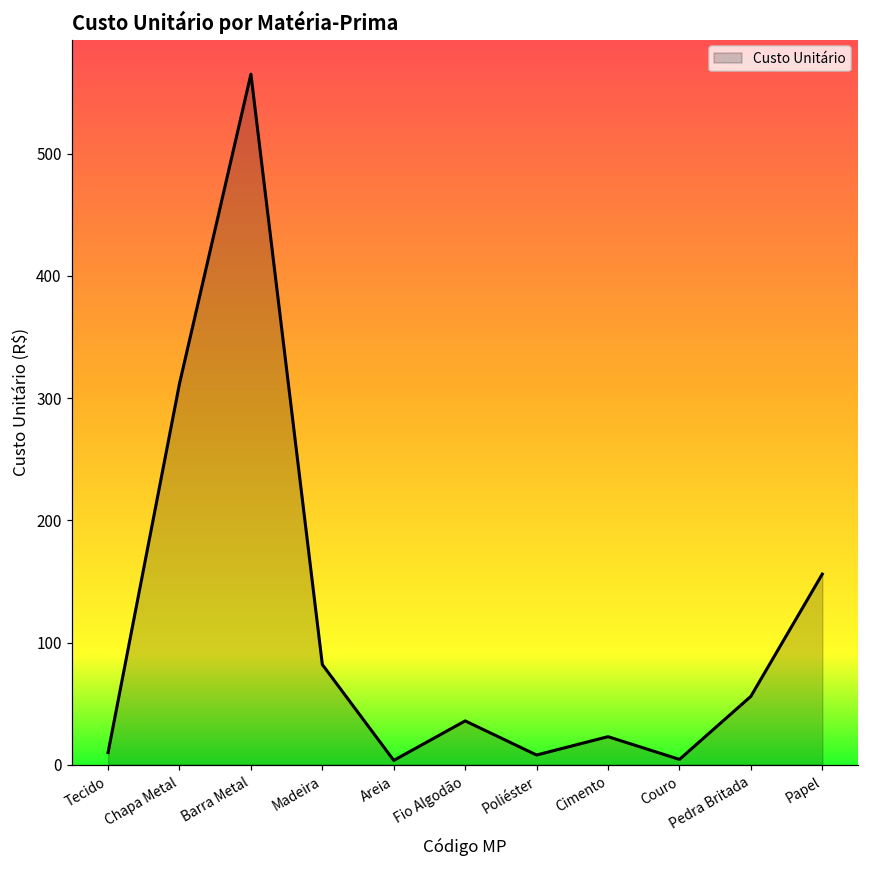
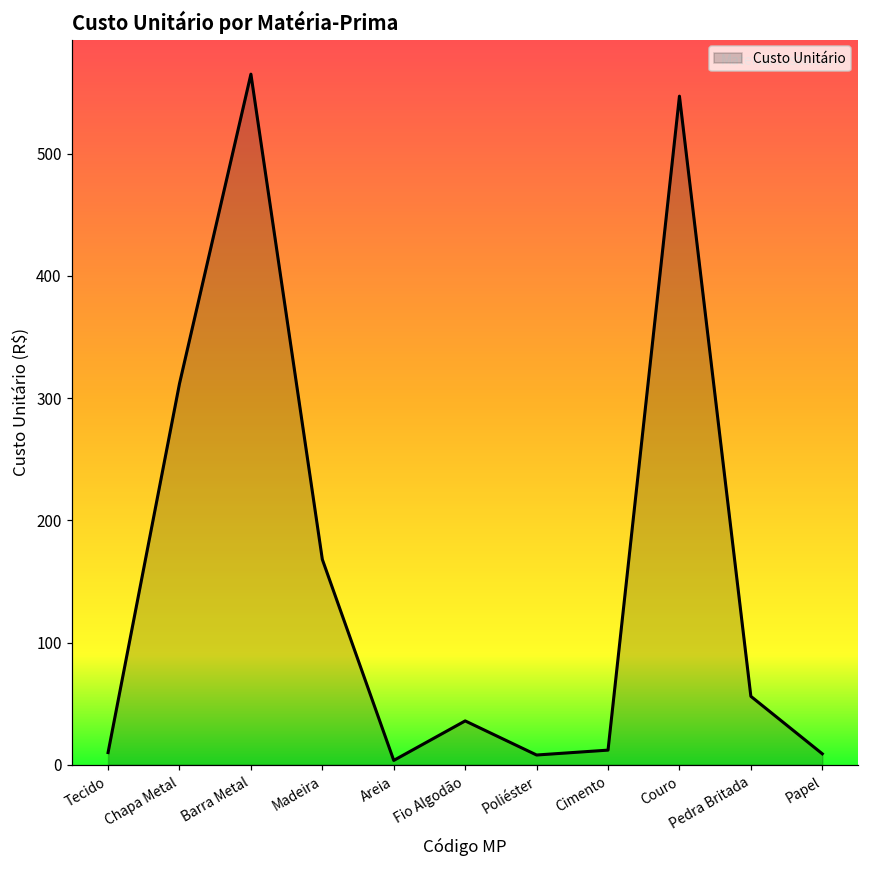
  {
    "Tecido": 10,
    "Chapa Metal": 312,
    "Barra Metal": 565,
-   "Madeira": 82,
+   "Madeira": 168,
    "Areia": 4,
    "Fio Algodão": 36,
    "Poliéster": 8,
-   "Cimento": 23,
-   "Couro": 4,
+   "Cimento": 12,
+   "Couro": 547,
    "Pedra Britada": 56,
-   "Papel": 156
+   "Papel": 9
  }
